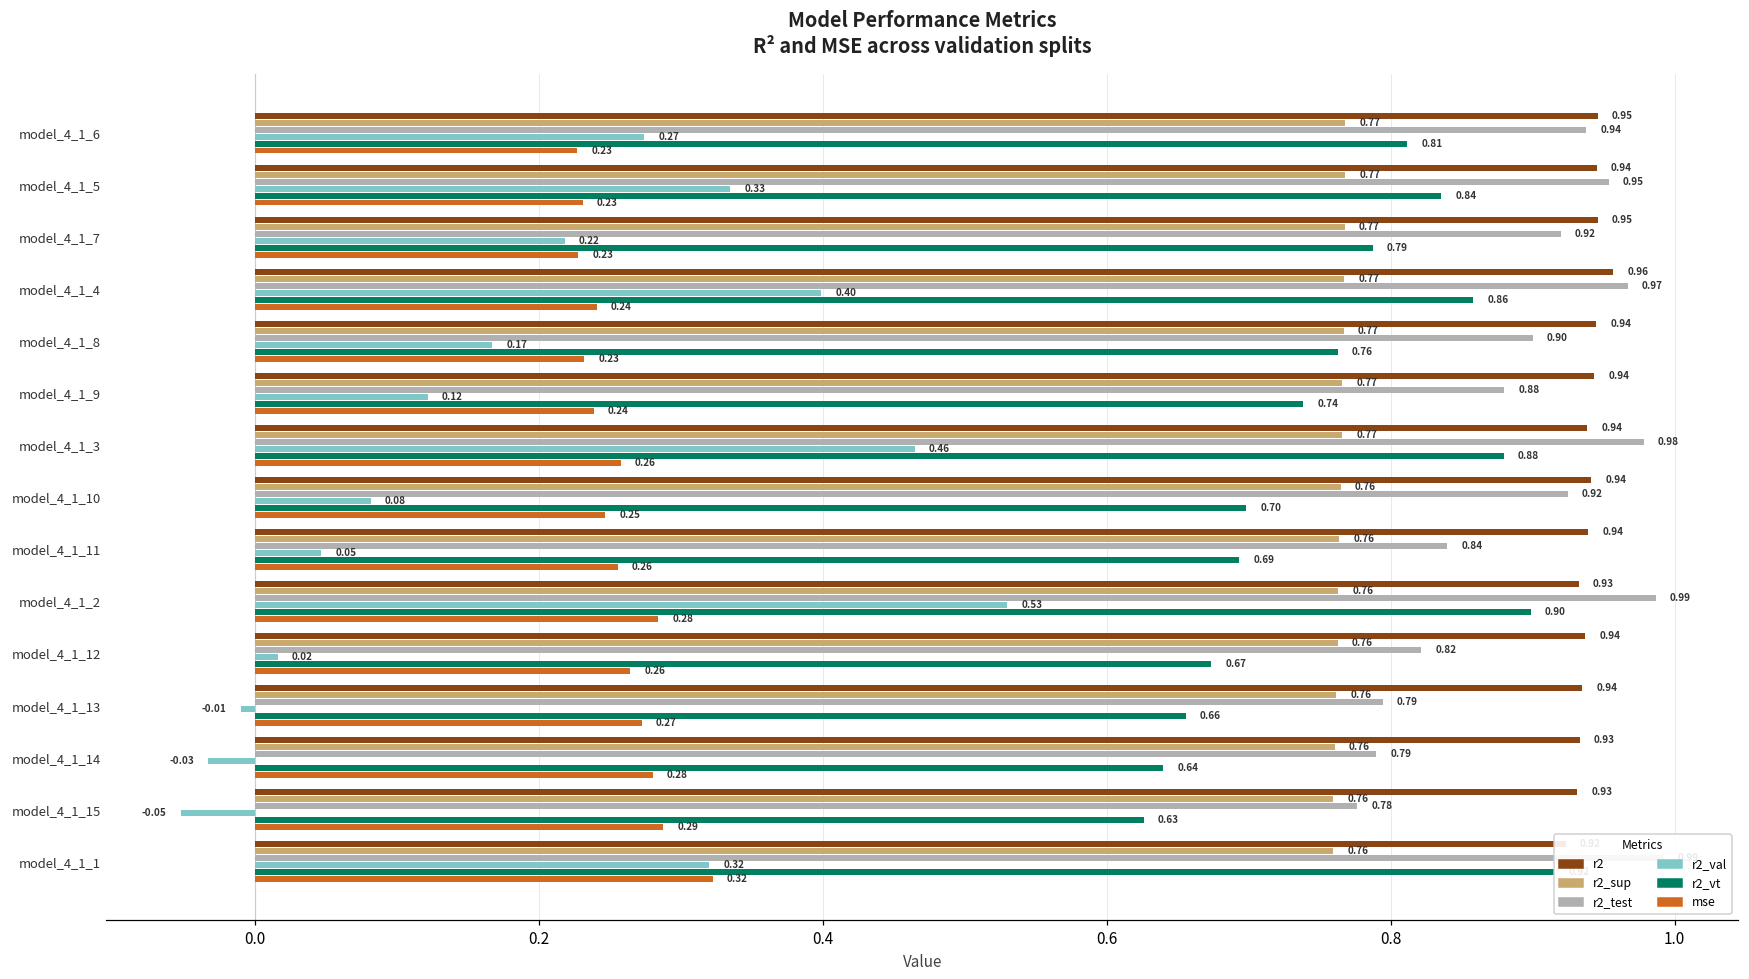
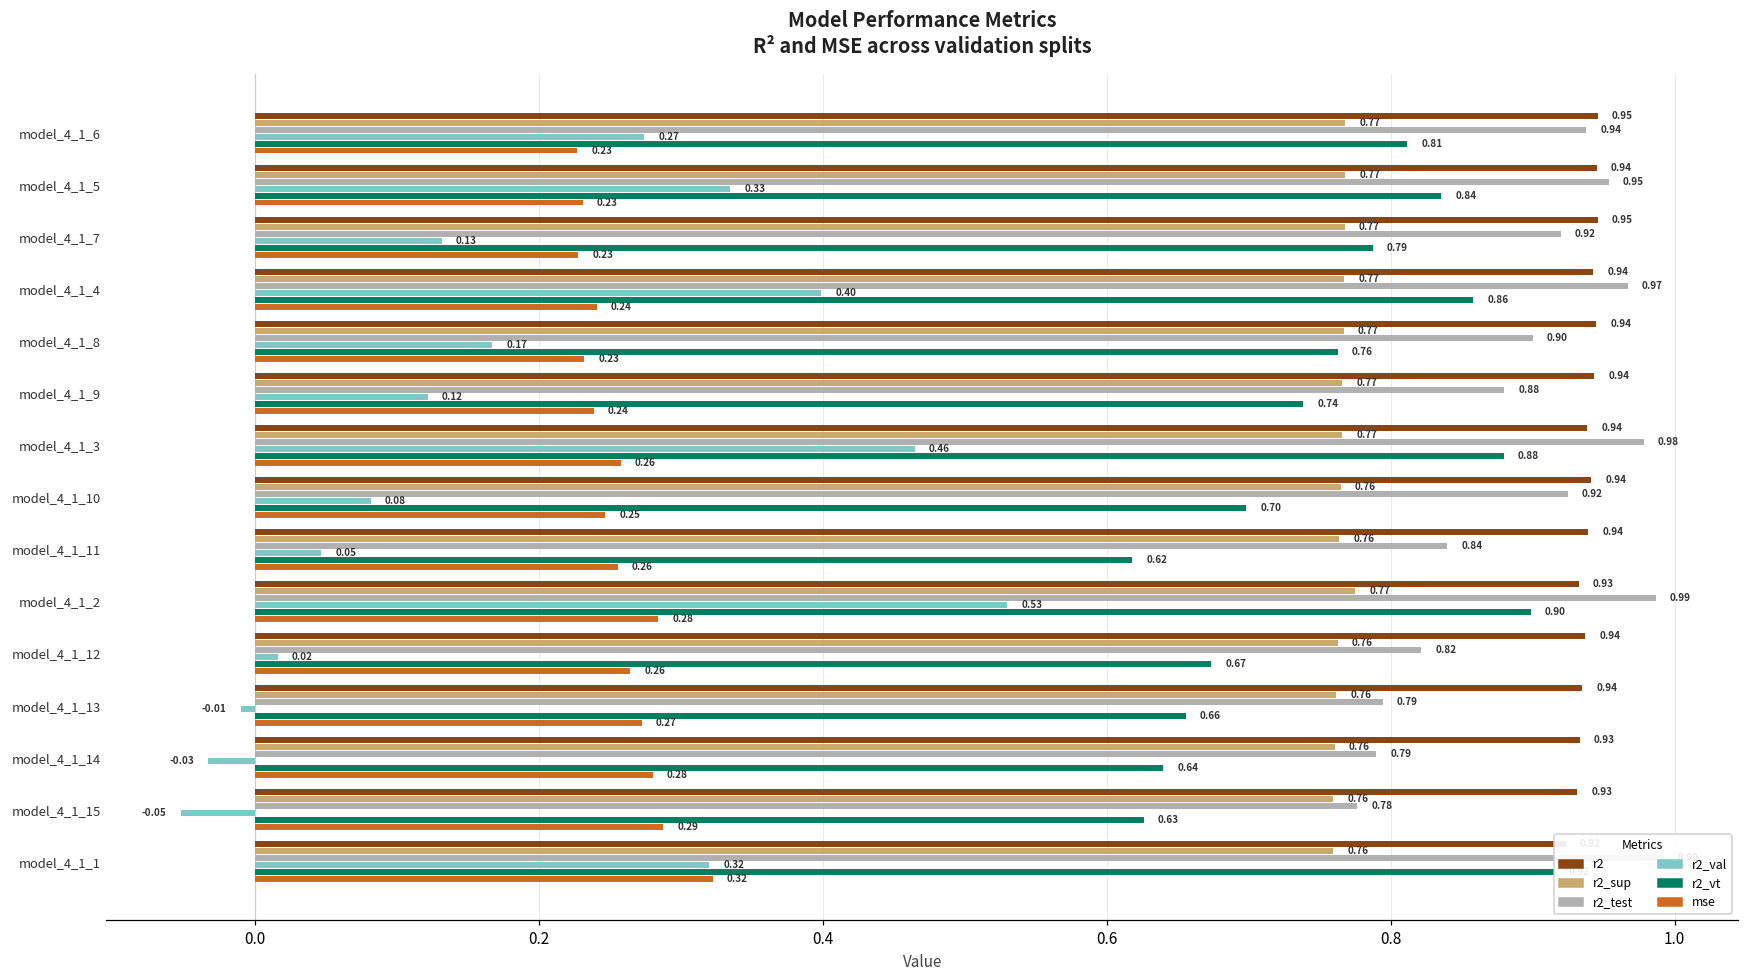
  {
    "r2": {
      "model_4_1_6": 0.95,
      "model_4_1_5": 0.94,
      "model_4_1_7": 0.95,
-     "model_4_1_4": 0.96,
+     "model_4_1_4": 0.94,
      "model_4_1_8": 0.94,
      "model_4_1_9": 0.94,
      "model_4_1_3": 0.94,
      "model_4_1_10": 0.94,
      "model_4_1_11": 0.94,
      "model_4_1_2": 0.93,
      "model_4_1_12": 0.94,
      "model_4_1_13": 0.94,
      "model_4_1_14": 0.93,
      "model_4_1_15": 0.93
    },
    "r2_sup": {
      "model_4_1_6": 0.77,
      "model_4_1_5": 0.77,
      "model_4_1_7": 0.77,
      "model_4_1_4": 0.77,
      "model_4_1_8": 0.77,
      "model_4_1_9": 0.77,
      "model_4_1_3": 0.77,
      "model_4_1_10": 0.76,
      "model_4_1_11": 0.76,
-     "model_4_1_2": 0.76,
+     "model_4_1_2": 0.77,
      "model_4_1_12": 0.76,
      "model_4_1_13": 0.76,
      "model_4_1_14": 0.76,
      "model_4_1_15": 0.76,
      "model_4_1_1": 0.76
    },
    "r2_test": {
      "model_4_1_6": 0.94,
      "model_4_1_5": 0.95,
      "model_4_1_7": 0.92,
      "model_4_1_4": 0.97,
      "model_4_1_8": 0.90,
      "model_4_1_9": 0.88,
      "model_4_1_3": 0.98,
      "model_4_1_10": 0.92,
      "model_4_1_11": 0.84,
      "model_4_1_2": 0.99,
      "model_4_1_12": 0.82,
      "model_4_1_13": 0.79,
      "model_4_1_14": 0.79,
      "model_4_1_15": 0.78
    },
    "r2_val": {
      "model_4_1_6": 0.27,
      "model_4_1_5": 0.33,
-     "model_4_1_7": 0.22,
+     "model_4_1_7": 0.13,
      "model_4_1_4": 0.40,
      "model_4_1_8": 0.17,
      "model_4_1_9": 0.12,
      "model_4_1_3": 0.46,
      "model_4_1_10": 0.08,
      "model_4_1_11": 0.05,
      "model_4_1_2": 0.53,
      "model_4_1_12": 0.02,
      "model_4_1_13": -0.01,
      "model_4_1_14": -0.03,
      "model_4_1_15": -0.05,
      "model_4_1_1": 0.32
    },
    "r2_vt": {
      "model_4_1_6": 0.81,
      "model_4_1_5": 0.84,
      "model_4_1_7": 0.79,
      "model_4_1_4": 0.86,
      "model_4_1_8": 0.76,
      "model_4_1_9": 0.74,
      "model_4_1_3": 0.88,
      "model_4_1_10": 0.70,
-     "model_4_1_11": 0.69,
+     "model_4_1_11": 0.62,
      "model_4_1_2": 0.90,
      "model_4_1_12": 0.67,
      "model_4_1_13": 0.66,
      "model_4_1_14": 0.64,
      "model_4_1_15": 0.63
    },
    "mse": {
      "model_4_1_6": 0.23,
      "model_4_1_5": 0.23,
      "model_4_1_7": 0.23,
      "model_4_1_4": 0.24,
      "model_4_1_8": 0.23,
      "model_4_1_9": 0.24,
      "model_4_1_3": 0.26,
      "model_4_1_10": 0.25,
      "model_4_1_11": 0.26,
      "model_4_1_2": 0.28,
      "model_4_1_12": 0.26,
      "model_4_1_13": 0.27,
      "model_4_1_14": 0.28,
      "model_4_1_15": 0.29,
      "model_4_1_1": 0.32
    }
  }
